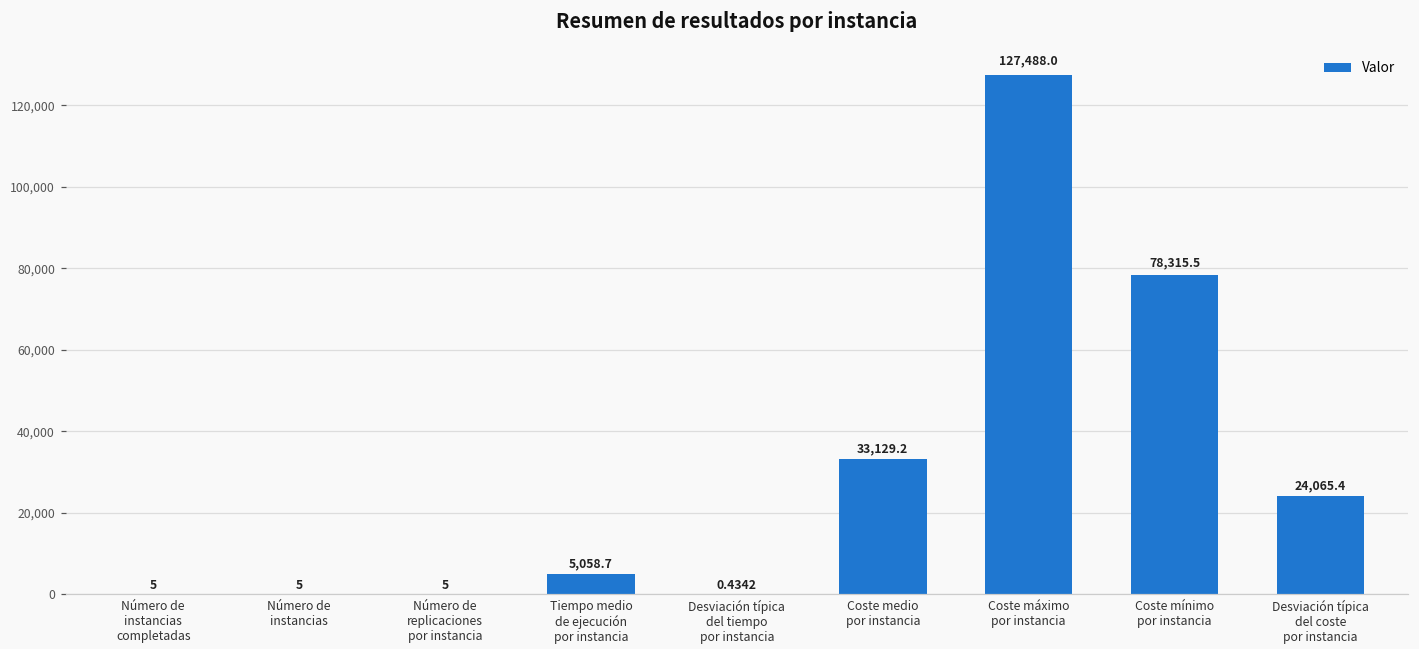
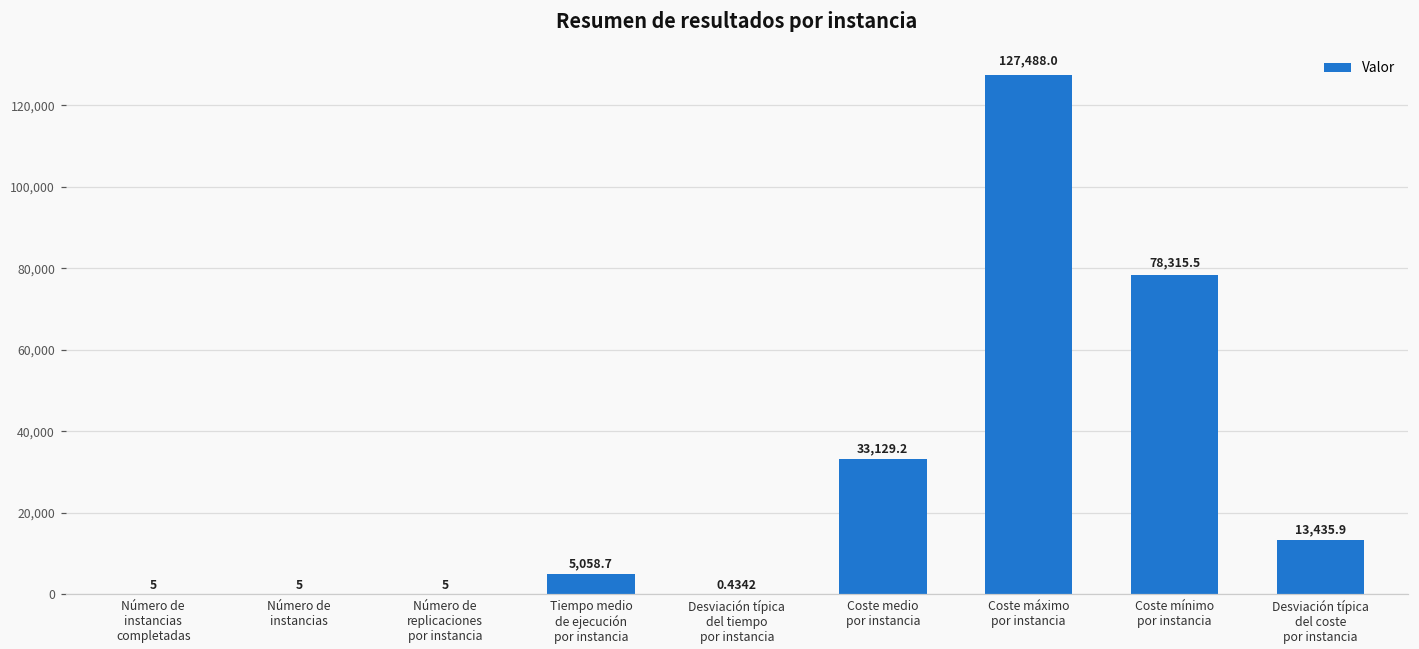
  {
    "Número de instancias completadas": "5",
    "Número de instancias": "5",
    "Número de replicaciones por instancia": "5",
    "Tiempo medio de ejecución por instancia": "5,058.7",
    "Desviación típica del tiempo por instancia": "0.4342",
    "Coste medio por instancia": "33,129.2",
    "Coste máximo por instancia": "127,488.0",
    "Coste mínimo por instancia": "78,315.5",
-   "Desviación típica del coste por instancia": "24,065.4"
+   "Desviación típica del coste por instancia": "13,435.9"
  }
